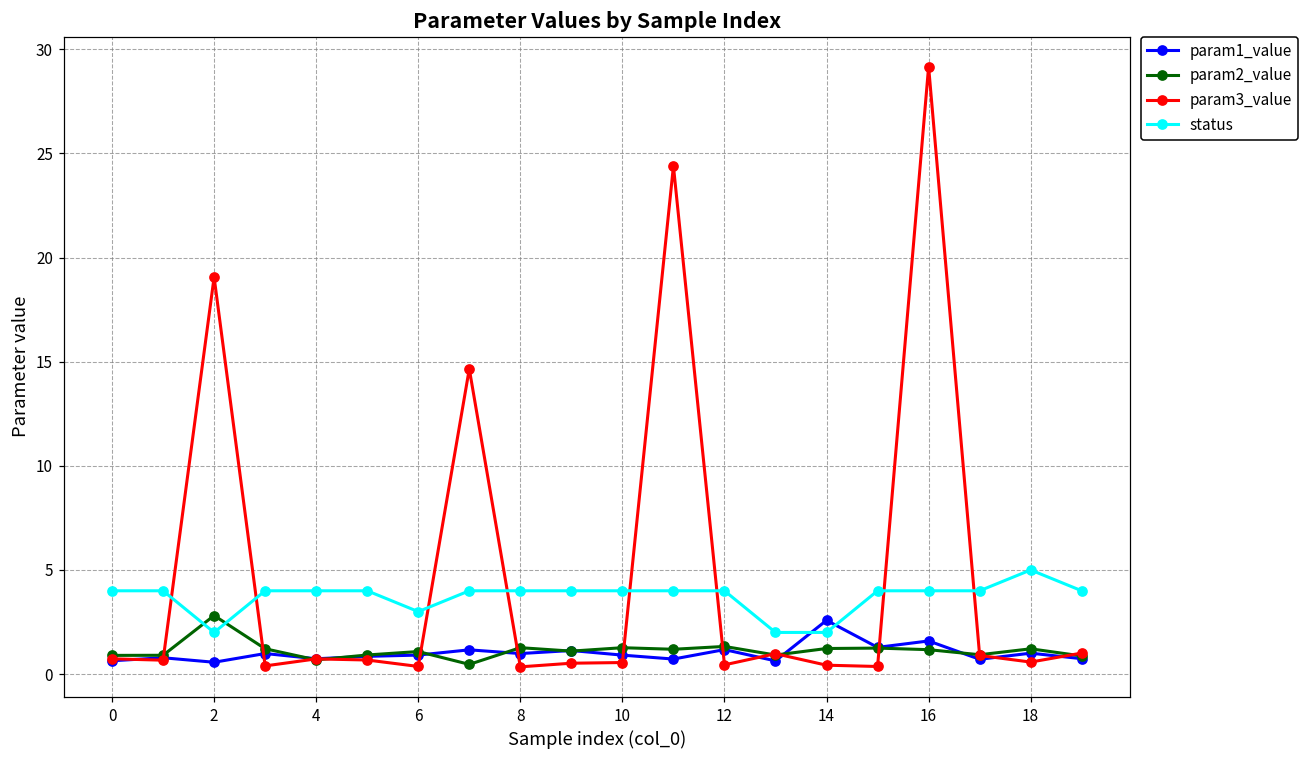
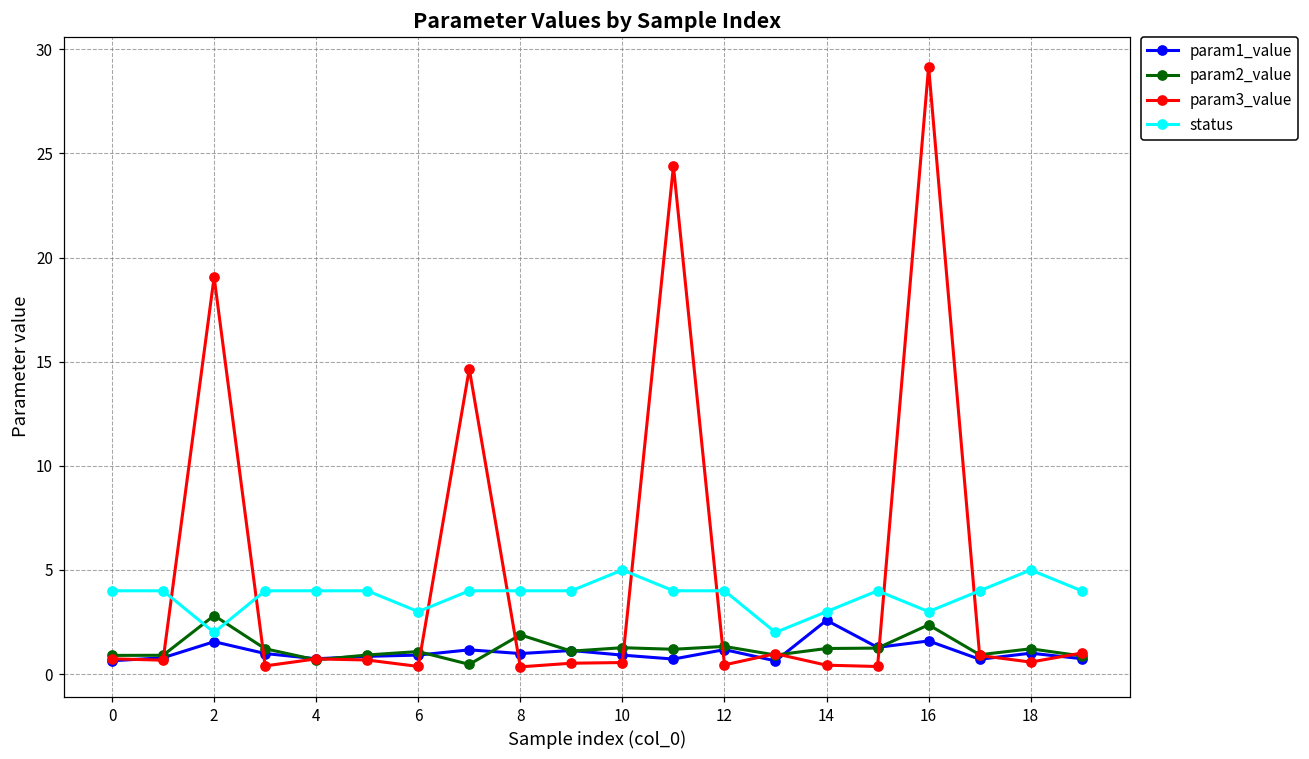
  {
    "param1_value": {
-     "2": 0.6,
+     "2": 1.6,
      "6": 0.9,
      "8": 1.0,
      "10": 0.9,
      "12": 1.2,
      "14": 2.6,
      "16": 1.6,
      "18": 1.0
    },
    "param2_value": {
      "0": 0.9,
      "2": 2.8,
      "6": 1.1,
-     "8": 1.3,
+     "8": 1.9,
      "10": 1.3,
      "12": 1.3,
      "14": 1.2,
-     "16": 1.2,
+     "16": 2.4,
      "18": 1.2
    },
    "param3_value": {
      "2": 19.1,
      "6": 0.4,
      "8": 0.3,
      "10": 0.6,
      "12": 0.4,
      "14": 0.4,
      "16": 29.2,
      "18": 0.6
    },
    "status": {
      "0": 4,
      "2": 2,
      "4": 4,
      "6": 3,
      "8": 4,
-     "10": 4,
+     "10": 5,
      "12": 4,
-     "14": 2,
-     "16": 4,
+     "14": 3,
+     "16": 3,
      "18": 5
    }
  }
